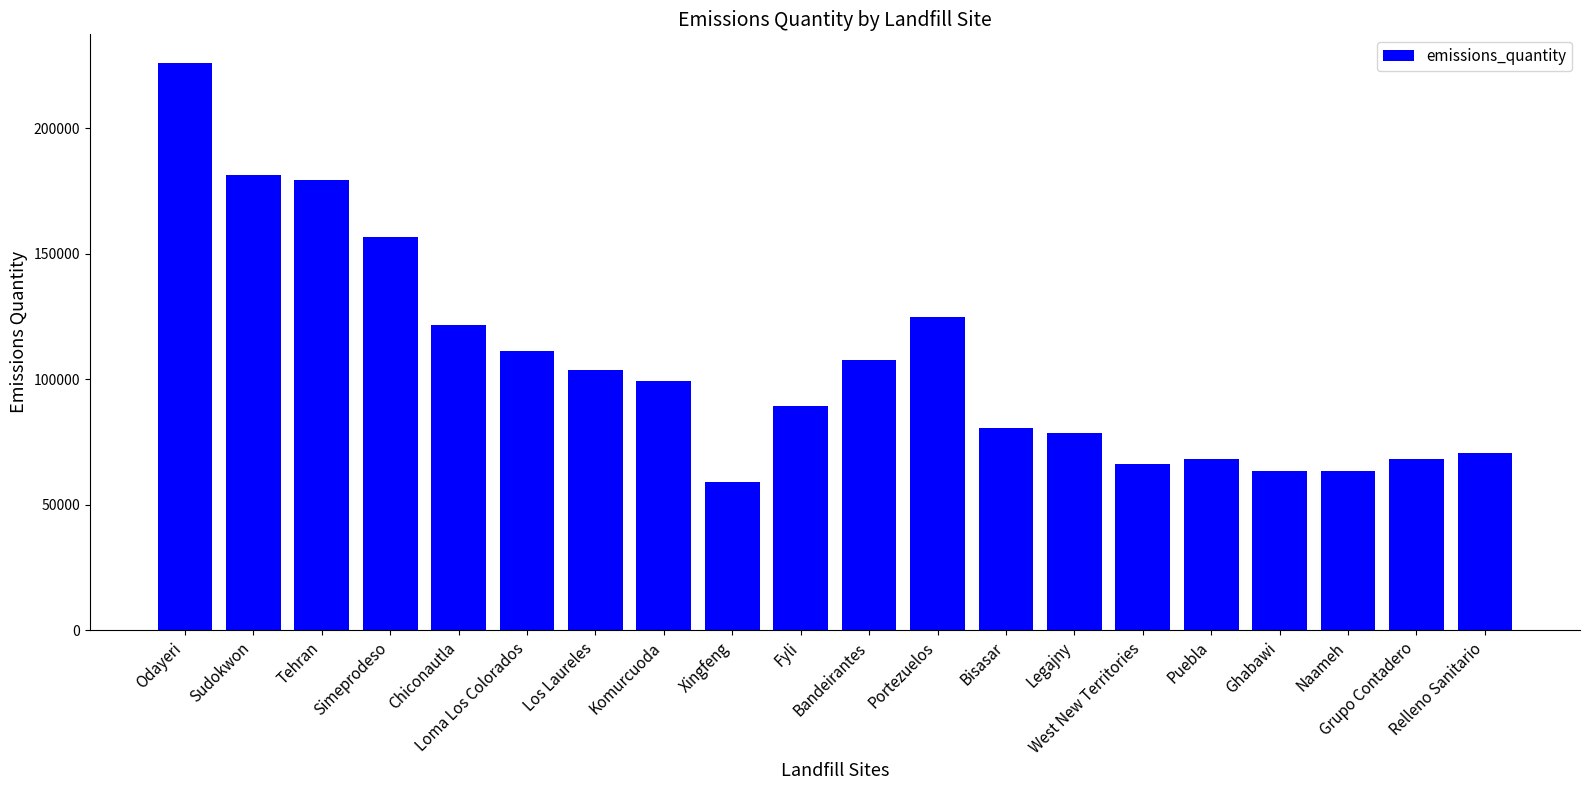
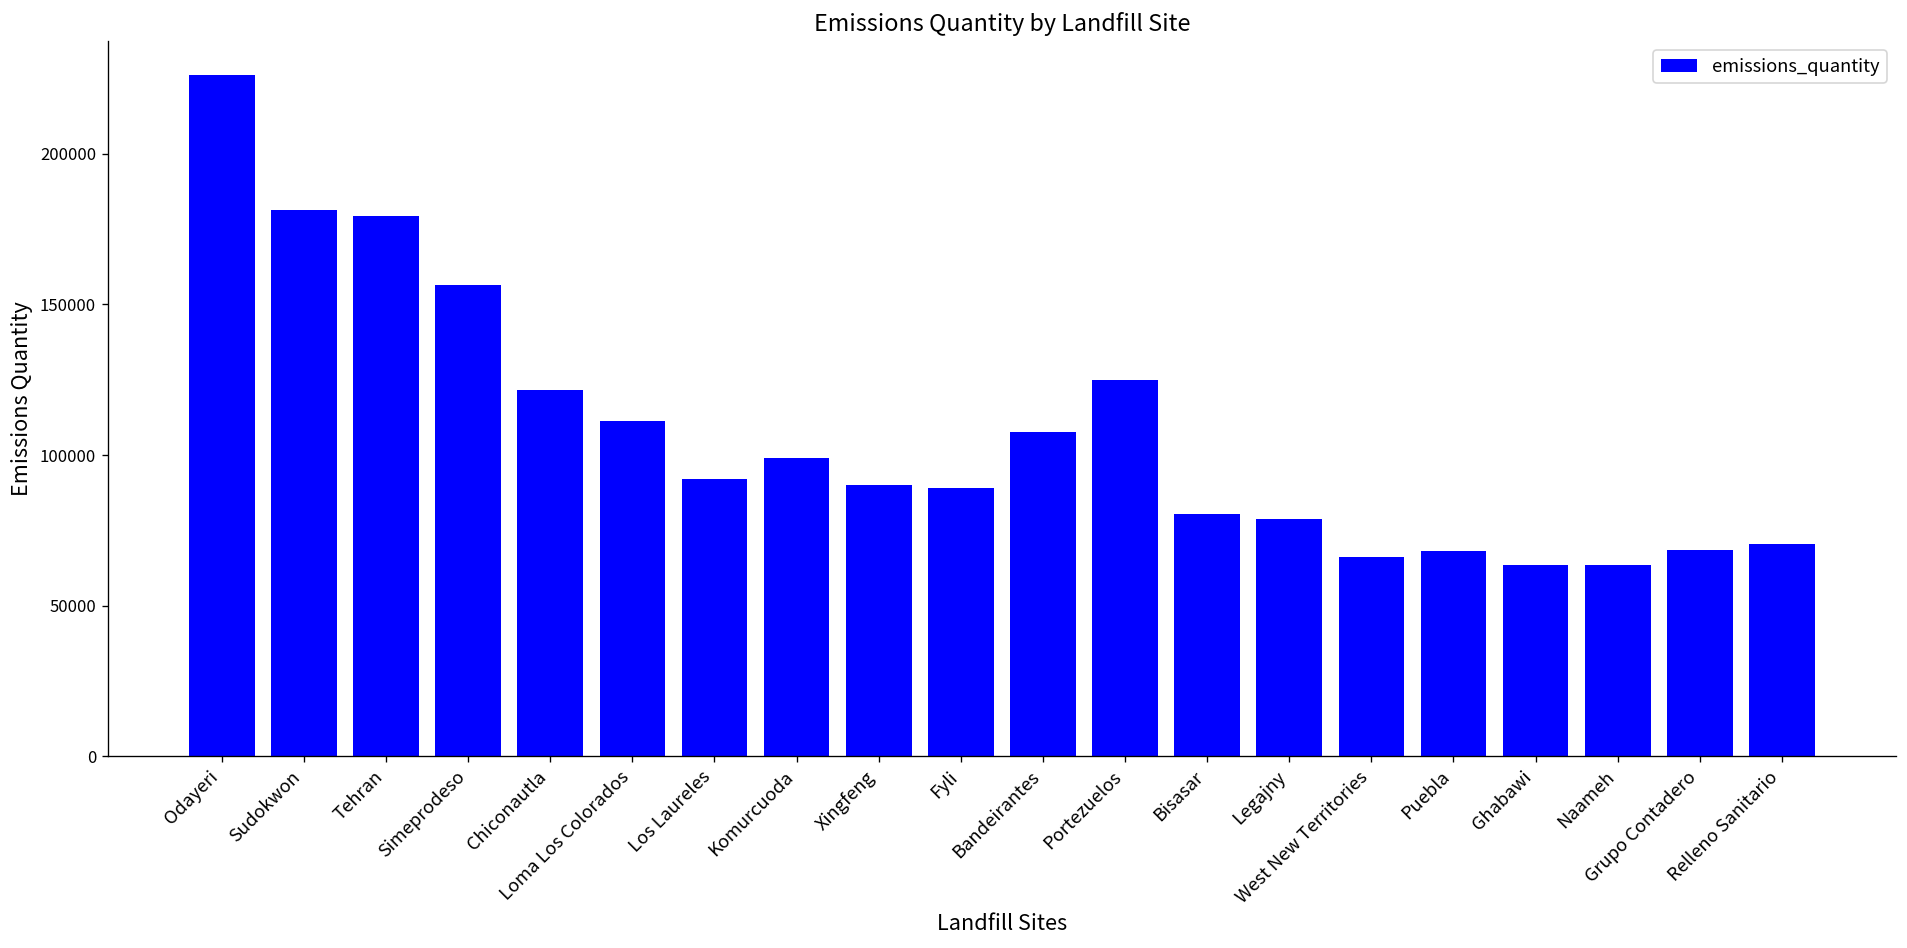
  {
    "Odayeri": 226000,
    "Sudokwon": 181000,
    "Tehran": 179000,
    "Simeprodeso": 157000,
    "Chiconautla": 121000,
    "Loma Los Colorados": 111000,
-   "Los Laureles": 104000,
+   "Los Laureles": 92000,
    "Komurcuoda": 99000,
-   "Xingfeng": 59000,
+   "Xingfeng": 90000,
    "Fyli": 89000,
    "Bandeirantes": 108000,
    "Portezuelos": 125000,
    "Bisasar": 80000,
    "Legajny": 79000,
    "West New Territories": 66000,
    "Puebla": 68000,
    "Ghabawi": 64000,
    "Naameh": 64000,
    "Grupo Contadero": 68000,
    "Relleno Sanitario": 71000
  }
